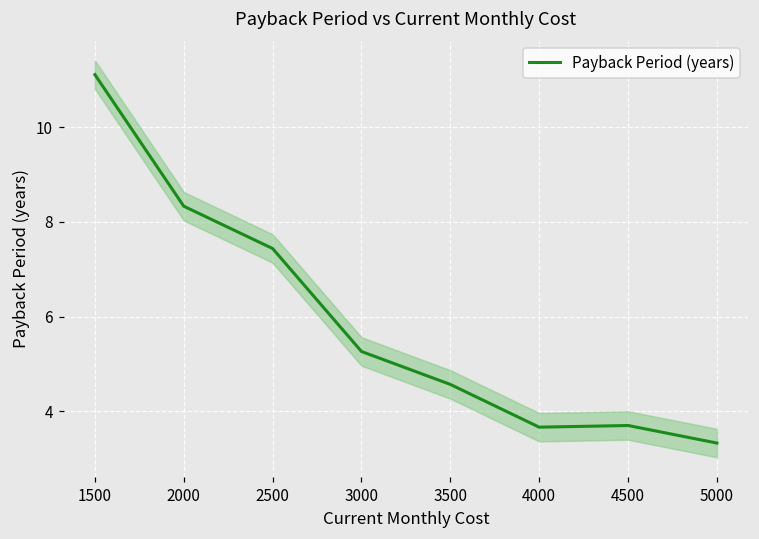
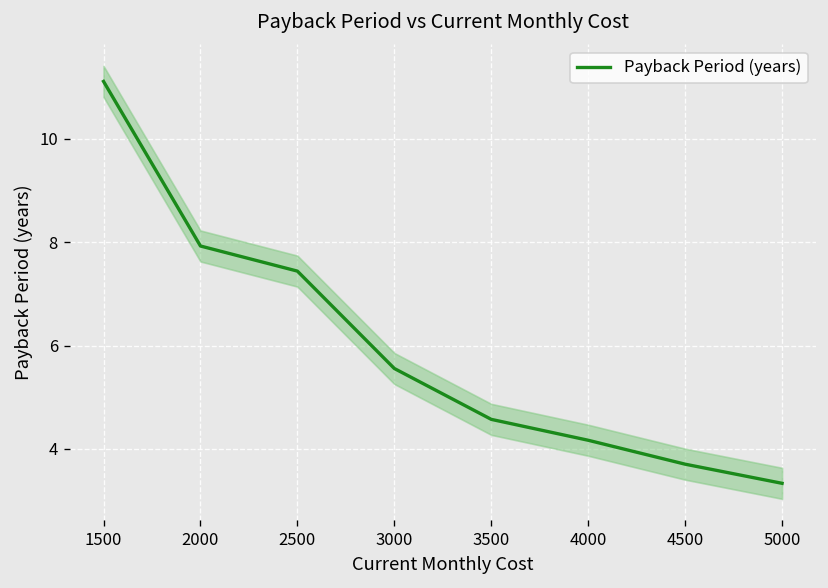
  {
    "Payback Period (years)": {
      "1500": 11.1,
-     "2000": 8.3,
+     "2000": 7.9,
      "2500": 7.4,
-     "3000": 5.3,
+     "3000": 5.6,
      "3500": 4.6,
-     "4000": 3.7,
+     "4000": 4.2,
      "4500": 3.7,
      "5000": 3.3
    }
  }
